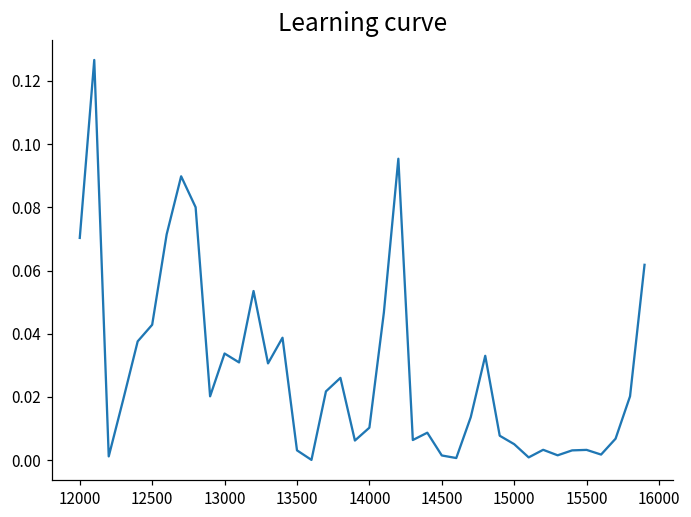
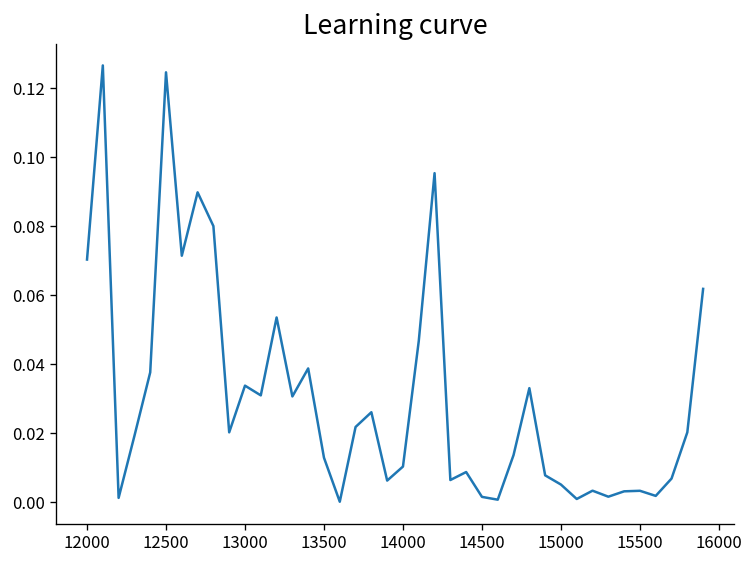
  {
    "12000": 0.070,
-   "12500": 0.043,
+   "12500": 0.125,
    "13000": 0.034,
-   "13500": 0.003,
+   "13500": 0.013,
    "14000": 0.010,
    "14500": 0.001,
    "15000": 0.005,
    "15500": 0.003
  }
